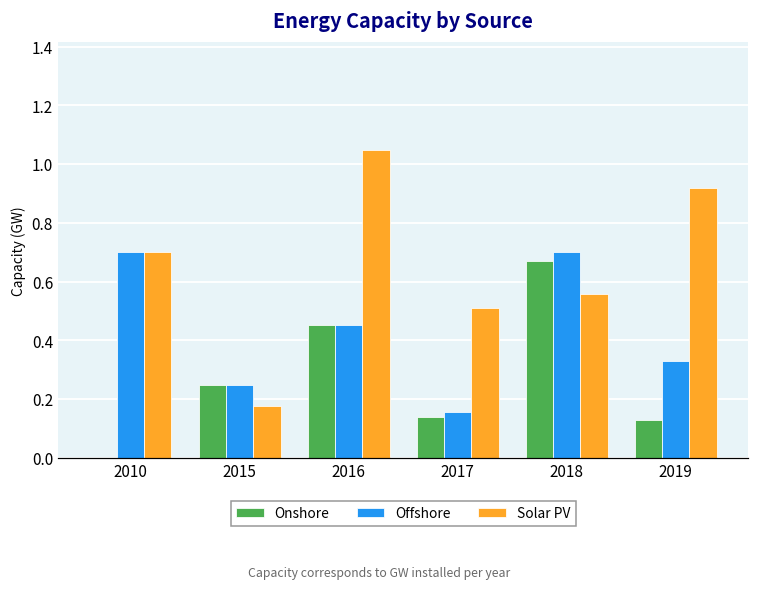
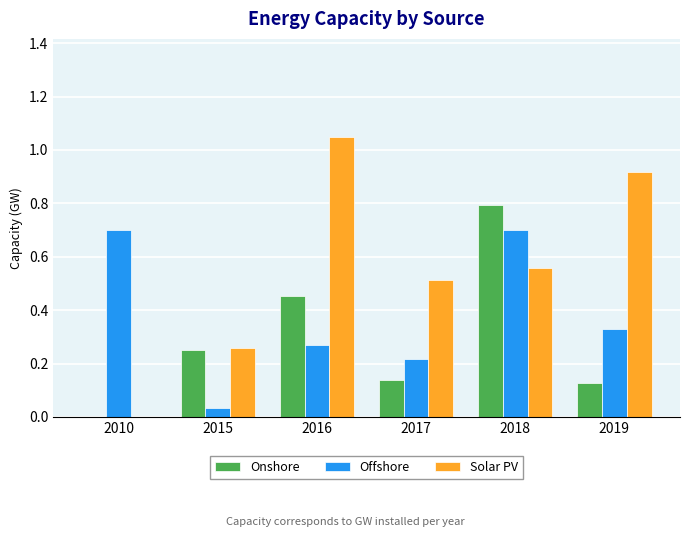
  {
    "Onshore": {
      "2010": 0.00,
      "2015": 0.25,
      "2016": 0.45,
      "2017": 0.14,
-     "2018": 0.67,
+     "2018": 0.79,
      "2019": 0.13
    },
    "Offshore": {
      "2010": 0.70,
-     "2015": 0.25,
-     "2016": 0.45,
-     "2017": 0.16,
+     "2015": 0.03,
+     "2016": 0.27,
+     "2017": 0.22,
      "2018": 0.70,
      "2019": 0.33
    },
    "Solar PV": {
-     "2010": 0.7,
-     "2015": 0.18,
+     "2010": 0.0,
+     "2015": 0.26,
      "2016": 1.05,
      "2017": 0.51,
      "2018": 0.56,
      "2019": 0.92
    }
  }
